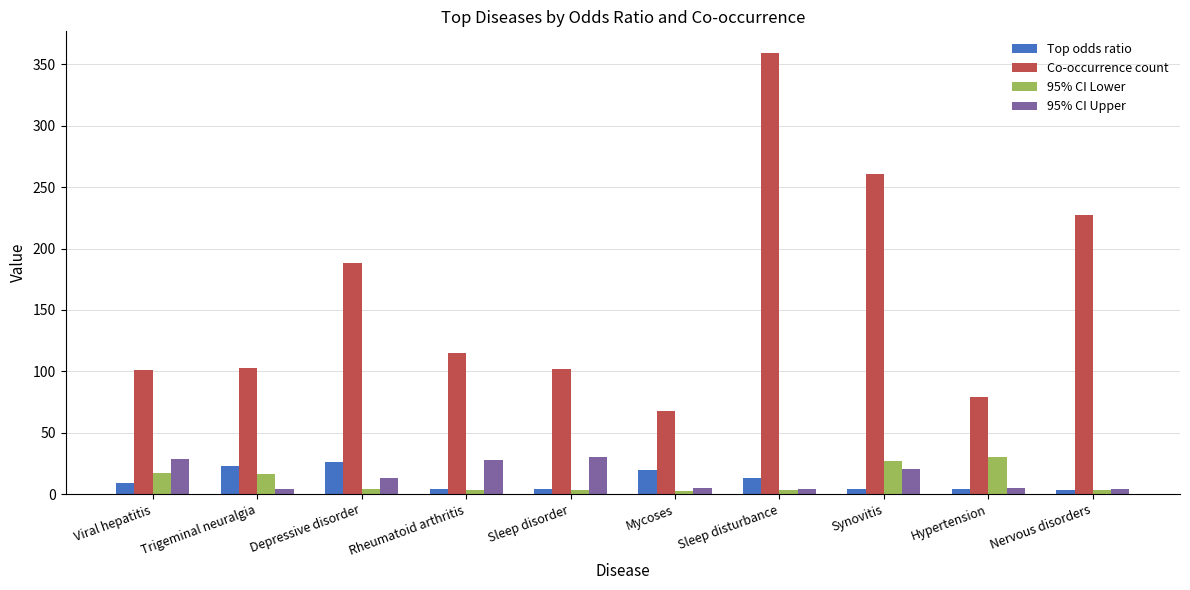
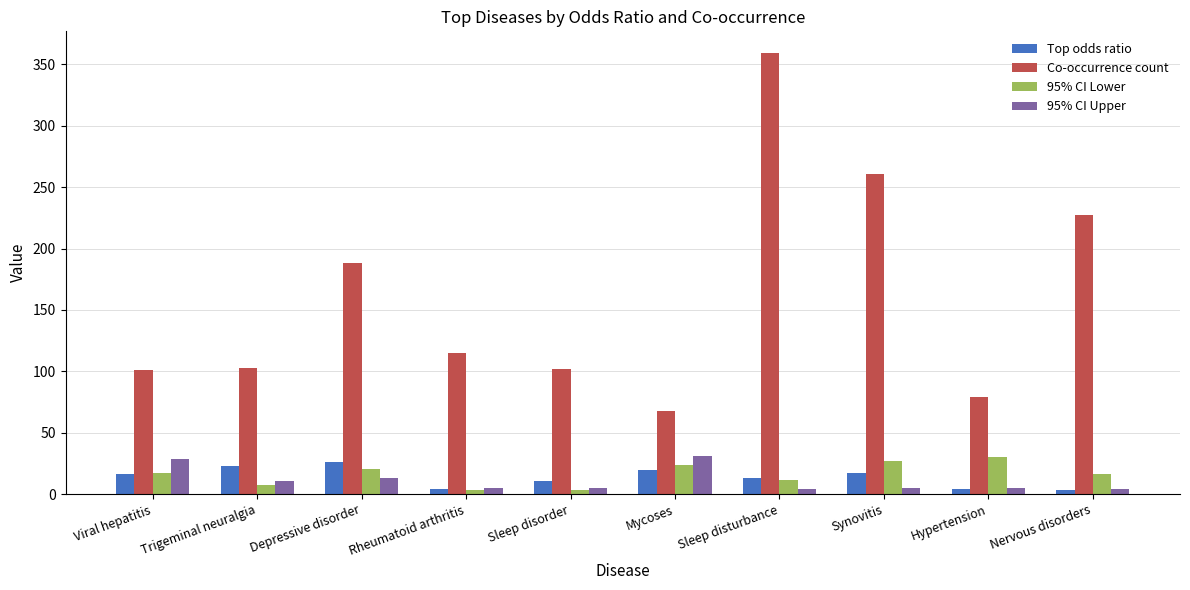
  {
    "Top odds ratio": {
-     "Viral hepatitis": 9,
+     "Viral hepatitis": 16,
      "Trigeminal neuralgia": 23,
      "Depressive disorder": 26,
      "Rheumatoid arthritis": 4,
-     "Sleep disorder": 4,
+     "Sleep disorder": 11,
      "Mycoses": 19,
      "Sleep disturbance": 13,
-     "Synovitis": 4,
+     "Synovitis": 17,
      "Hypertension": 4,
      "Nervous disorders": 4
    },
    "Co-occurrence count": {
      "Viral hepatitis": 101,
      "Trigeminal neuralgia": 103,
      "Depressive disorder": 188,
      "Rheumatoid arthritis": 115,
      "Sleep disorder": 102,
      "Mycoses": 68,
      "Sleep disturbance": 359,
      "Synovitis": 261,
      "Hypertension": 79,
      "Nervous disorders": 227
    },
    "95% CI Lower": {
      "Viral hepatitis": 17,
-     "Trigeminal neuralgia": 16,
-     "Depressive disorder": 4,
+     "Trigeminal neuralgia": 7,
+     "Depressive disorder": 20,
      "Rheumatoid arthritis": 4,
      "Sleep disorder": 3,
-     "Mycoses": 3,
-     "Sleep disturbance": 3,
+     "Mycoses": 24,
+     "Sleep disturbance": 11,
      "Synovitis": 27,
      "Hypertension": 30,
-     "Nervous disorders": 3
+     "Nervous disorders": 16
    },
    "95% CI Upper": {
      "Viral hepatitis": 29,
-     "Trigeminal neuralgia": 4,
+     "Trigeminal neuralgia": 11,
      "Depressive disorder": 13,
-     "Rheumatoid arthritis": 28,
-     "Sleep disorder": 30,
-     "Mycoses": 5,
+     "Rheumatoid arthritis": 5,
+     "Sleep disorder": 5,
+     "Mycoses": 31,
      "Sleep disturbance": 4,
-     "Synovitis": 20,
+     "Synovitis": 5,
      "Hypertension": 5,
      "Nervous disorders": 4
    }
  }
